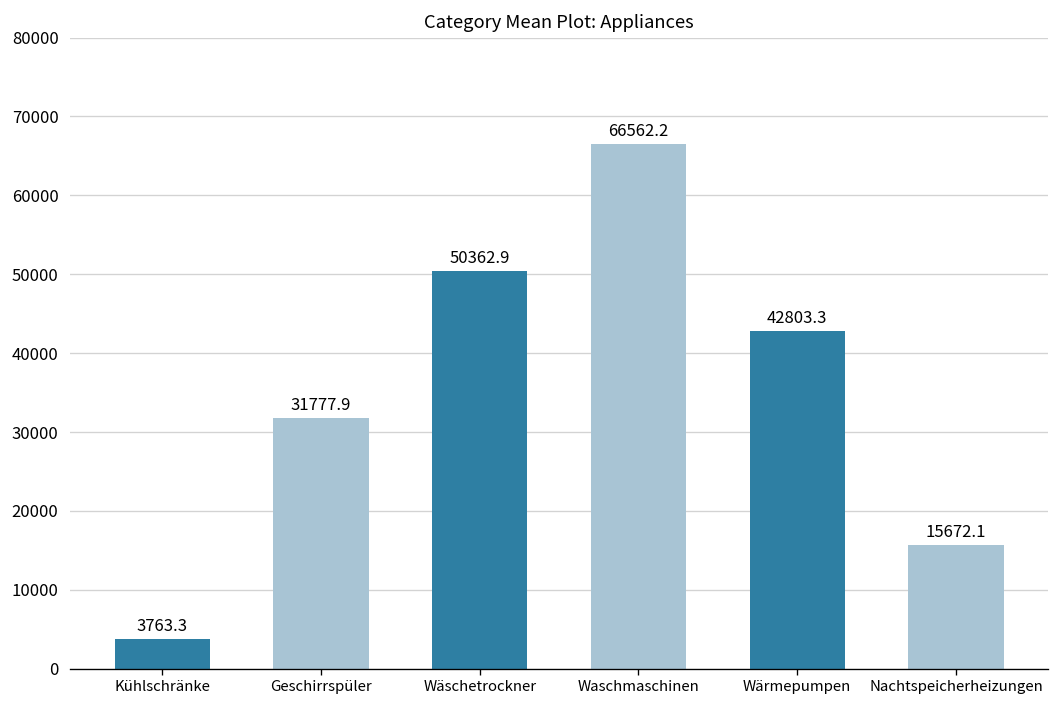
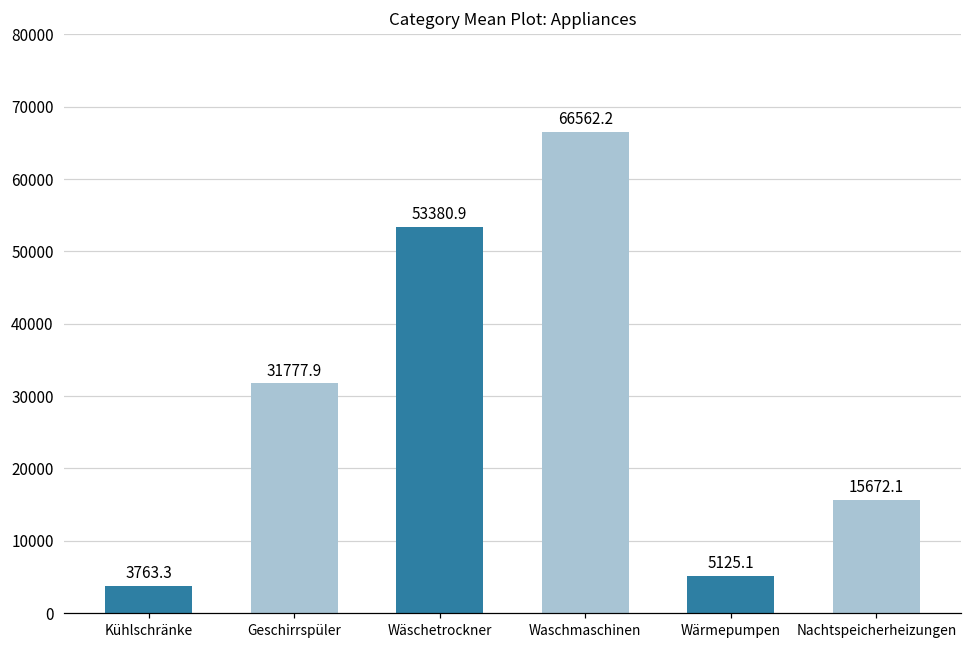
  {
    "Kühlschränke": 3763.3,
    "Geschirrspüler": 31777.9,
-   "Wäschetrockner": 50362.9,
+   "Wäschetrockner": 53380.9,
    "Waschmaschinen": 66562.2,
-   "Wärmepumpen": 42803.3,
+   "Wärmepumpen": 5125.1,
    "Nachtspeicherheizungen": 15672.1
  }
